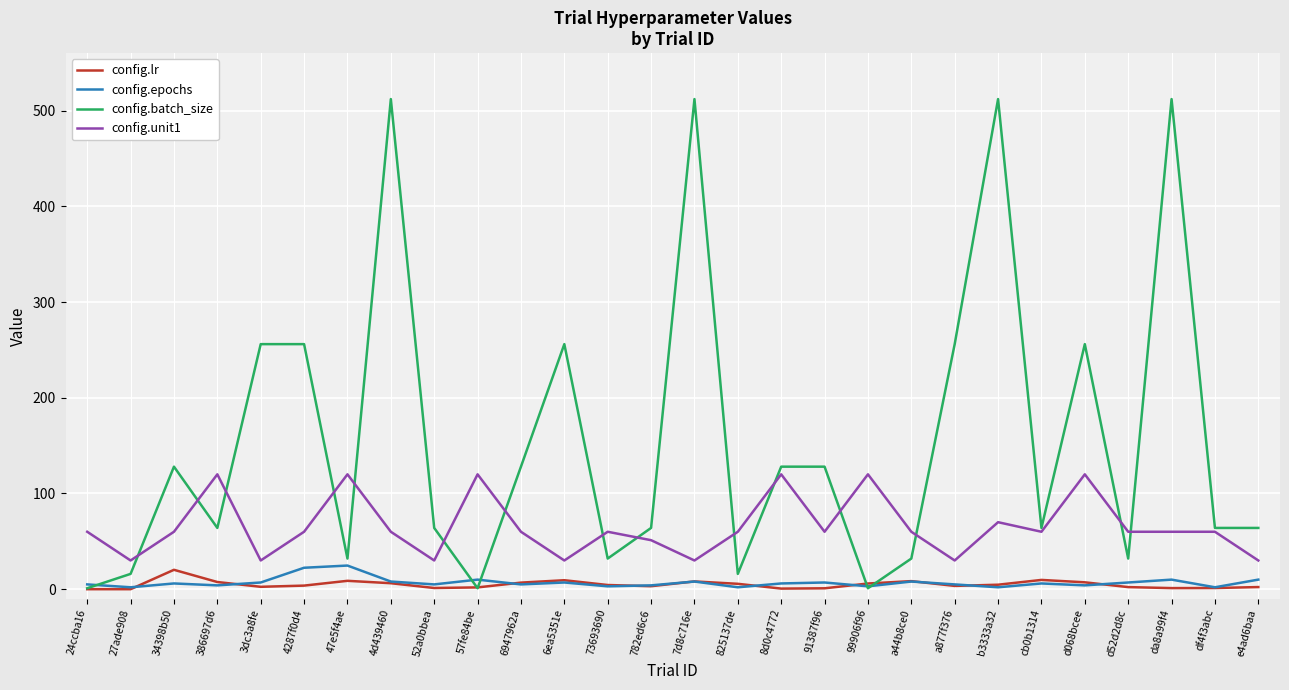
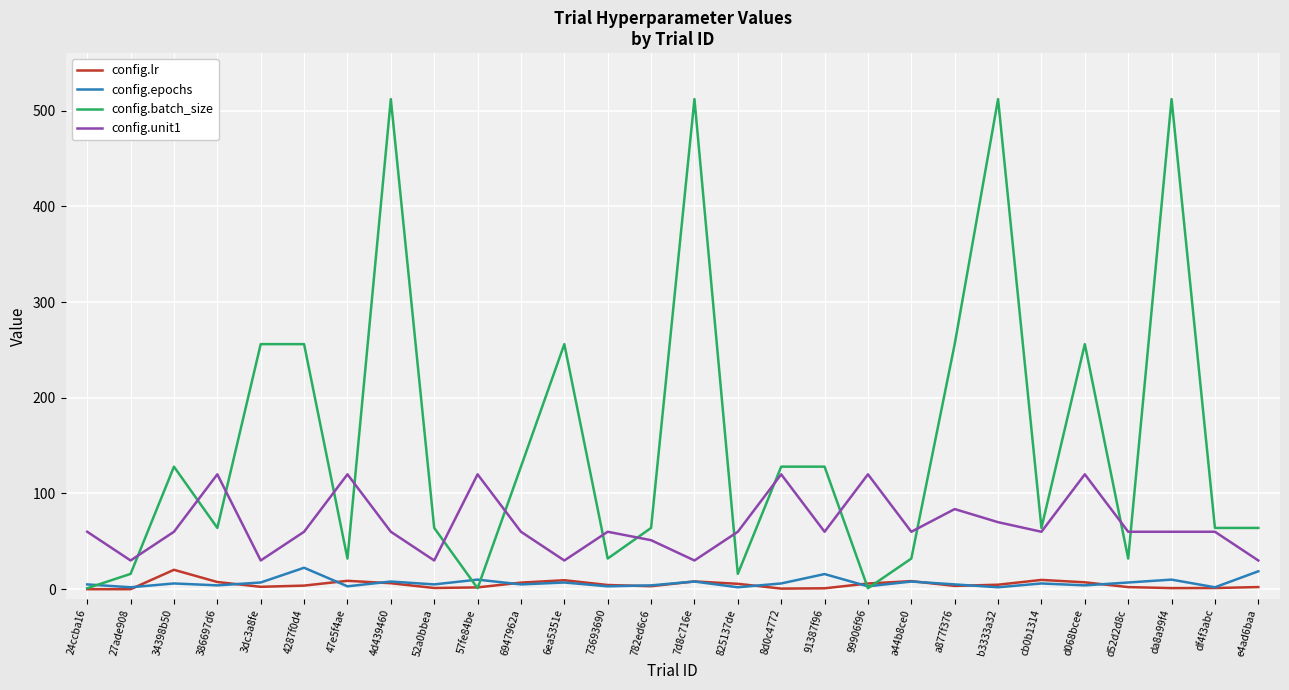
  {
    "config.lr": {
      "34398b50": 20,
      "386697d6": 10,
      "3dc3a8fe": 0,
      "4287f0d4": 0,
      "47e5f4ae": 10,
      "52a0bbea": 0,
      "825137de": 10,
      "8d0c4772": 0,
      "91387f96": 0,
      "99906f96": 10,
      "b3333a32": 0,
      "cb0b1314": 10,
      "d068bcee": 10,
      "d52d2d8c": 0,
      "da8a99f4": 0,
      "e4ad6baa": 0
    },
    "config.epochs": {
      "24ccba16": 10,
      "34398b50": 10,
      "386697d6": 0,
      "3dc3a8fe": 10,
      "4287f0d4": 20,
-     "47e5f4ae": 20,
+     "47e5f4ae": 0,
      "52a0bbea": 10,
      "57fe84be": 10,
      "825137de": 0,
      "8d0c4772": 10,
-     "91387f96": 10,
+     "91387f96": 20,
      "b3333a32": 0,
      "cb0b1314": 10,
      "d068bcee": 0,
      "d52d2d8c": 10,
      "da8a99f4": 10,
-     "e4ad6baa": 10
+     "e4ad6baa": 20
    },
    "config.batch_size": {
      "27ade908": 20,
      "34398b50": 130,
      "386697d6": 60,
      "3dc3a8fe": 260,
      "4287f0d4": 260,
      "47e5f4ae": 30,
      "4d439460": 510,
      "52a0bbea": 60,
      "6947962a": 130,
      "6ea5351e": 260,
      "73693690": 30,
      "782ed6c6": 60,
      "7d8c716e": 510,
      "825137de": 20,
      "8d0c4772": 130,
      "91387f96": 130,
      "a44b8ce0": 30,
      "a877f376": 260,
      "b3333a32": 510,
      "cb0b1314": 60,
      "d068bcee": 260,
      "d52d2d8c": 30,
      "da8a99f4": 510,
      "df4f3abc": 60,
      "e4ad6baa": 60
    },
    "config.unit1": {
      "24ccba16": 60,
      "27ade908": 30,
      "34398b50": 60,
      "386697d6": 120,
      "3dc3a8fe": 30,
      "4287f0d4": 60,
      "47e5f4ae": 120,
      "4d439460": 60,
      "52a0bbea": 30,
      "57fe84be": 120,
      "6947962a": 60,
      "6ea5351e": 30,
      "73693690": 60,
      "782ed6c6": 50,
      "7d8c716e": 30,
      "825137de": 60,
      "8d0c4772": 120,
      "91387f96": 60,
      "99906f96": 120,
      "a44b8ce0": 60,
-     "a877f376": 30,
+     "a877f376": 80,
      "b3333a32": 70,
      "cb0b1314": 60,
      "d068bcee": 120,
      "d52d2d8c": 60,
      "da8a99f4": 60,
      "df4f3abc": 60,
      "e4ad6baa": 30
    }
  }
